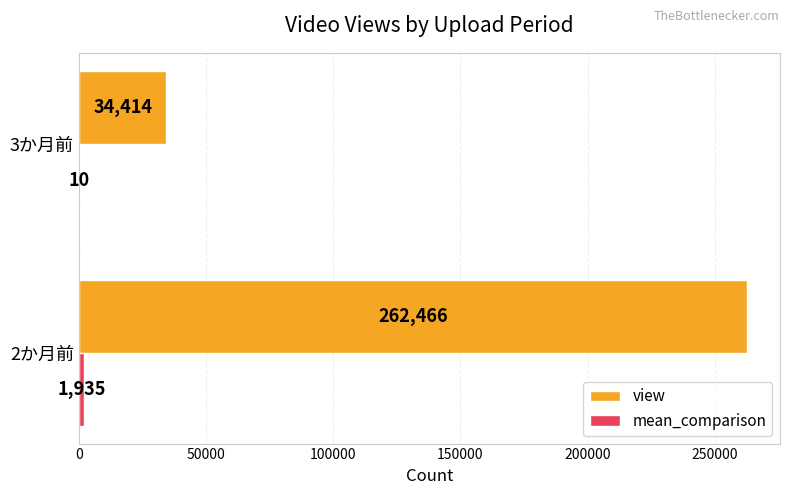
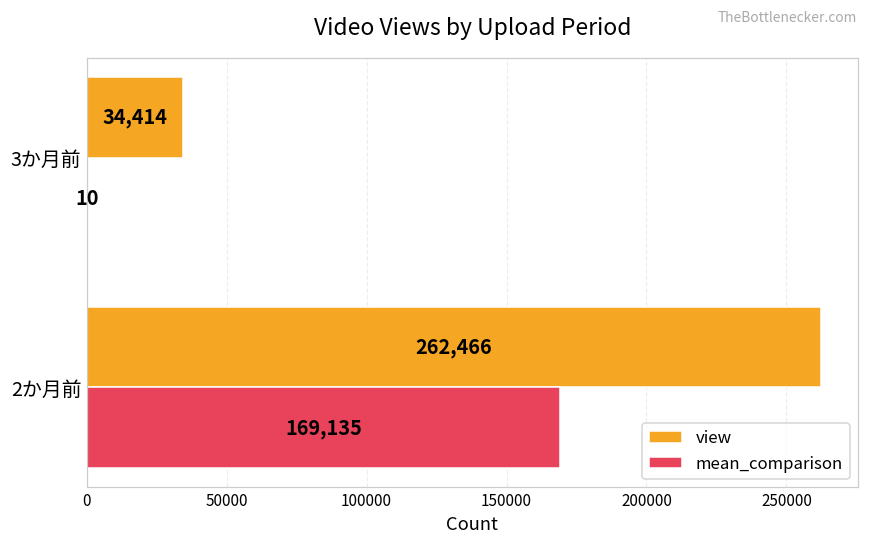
  {
    "view": {
      "3か月前": "34,414",
      "2か月前": "262,466"
    },
    "mean_comparison": {
      "3か月前": "10",
-     "2か月前": "1,935"
+     "2か月前": "169,135"
    }
  }
